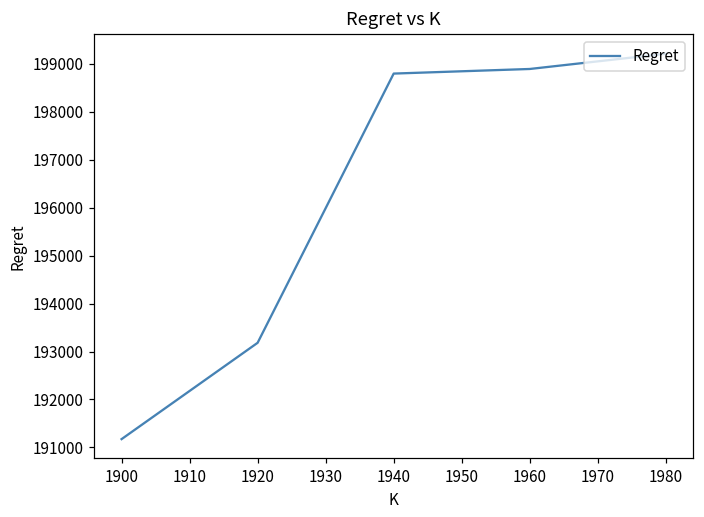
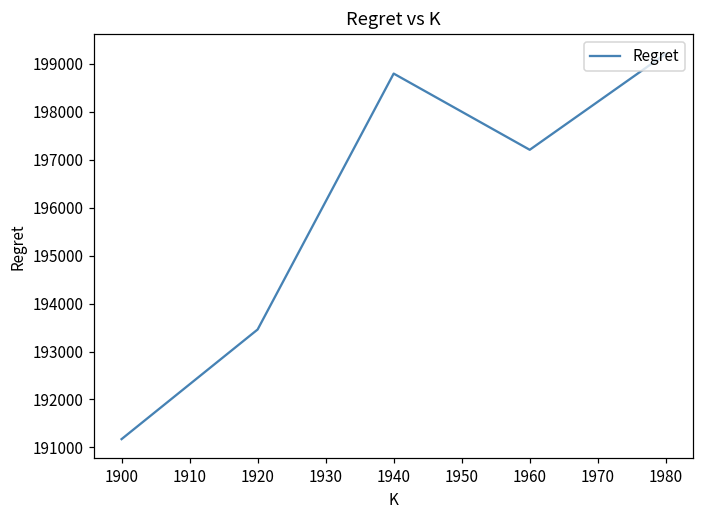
  {
    "1900": 191200,
-   "1920": 193200,
+   "1920": 193500,
    "1940": 198800,
-   "1960": 198900
+   "1960": 197200
  }
